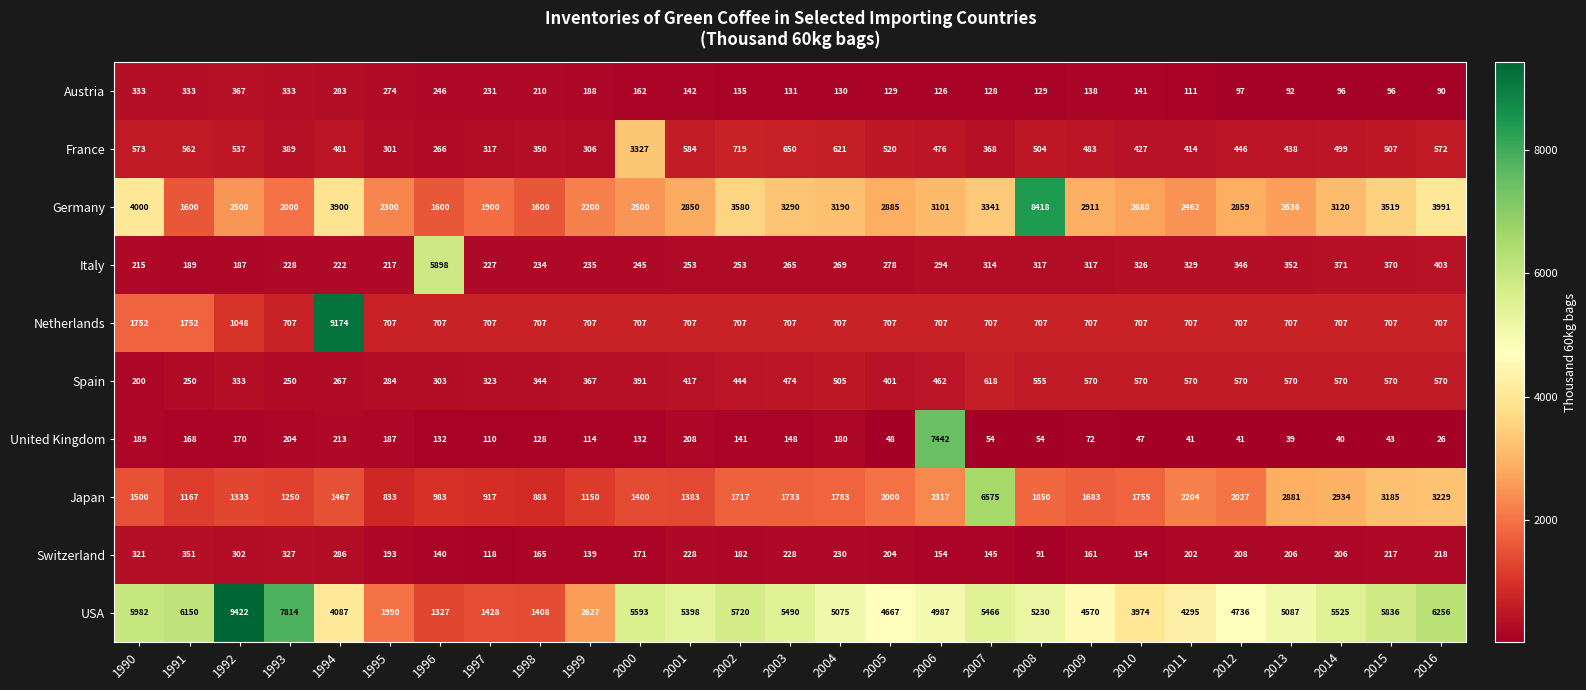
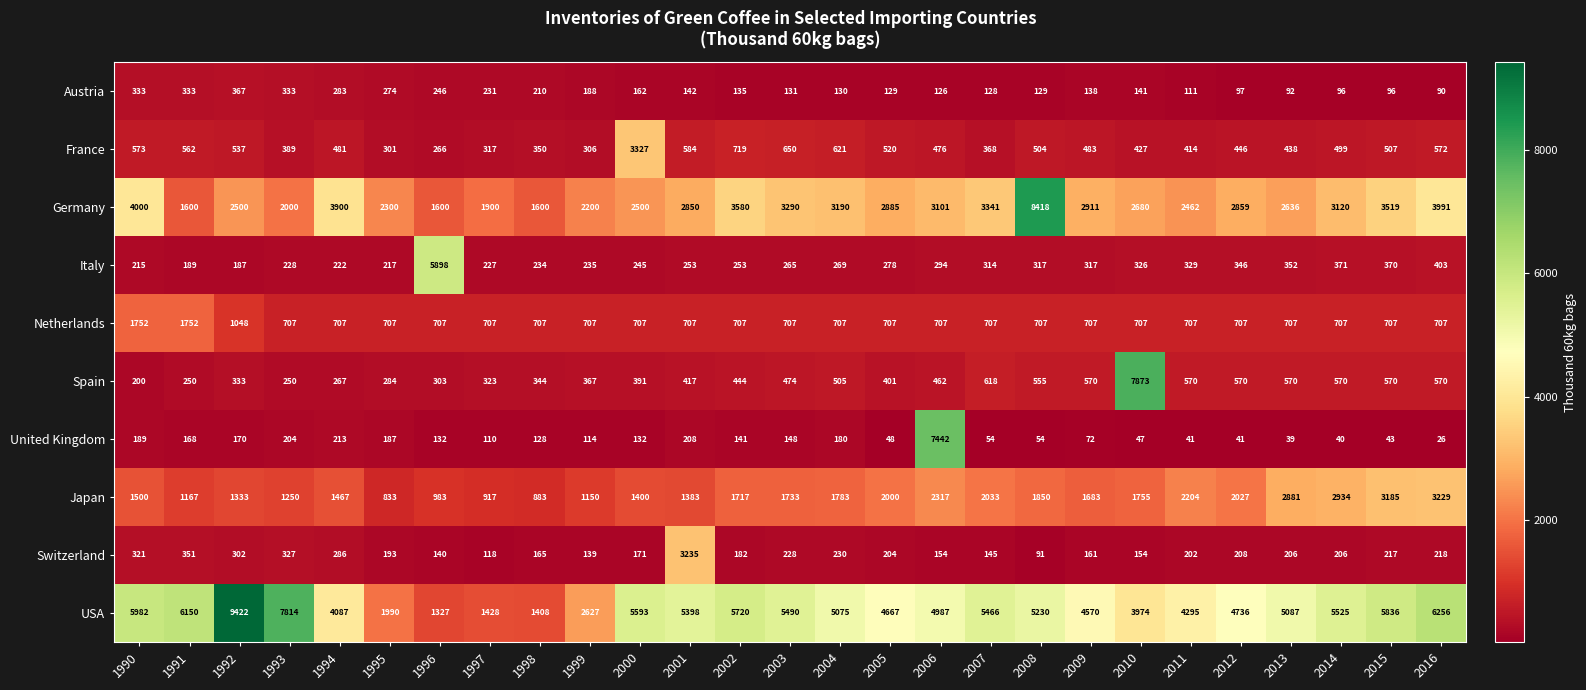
  {
    "Netherlands": {
      "1990": 1752,
      "1991": 1752,
      "1992": 1048,
      "1993": 707,
-     "1994": 9174,
+     "1994": 707,
      "1995": 707,
      "1996": 707,
      "1997": 707,
      "1998": 707,
      "1999": 707,
      "2000": 707,
      "2001": 707,
      "2002": 707,
      "2003": 707,
      "2004": 707,
      "2005": 707,
      "2006": 707,
      "2007": 707,
      "2008": 707,
      "2009": 707,
      "2010": 707,
      "2011": 707,
      "2012": 707,
      "2013": 707,
      "2014": 707,
      "2015": 707,
      "2016": 707
    },
    "Spain": {
      "1990": 200,
      "1991": 250,
      "1992": 333,
      "1993": 250,
      "1994": 267,
      "1995": 284,
      "1996": 303,
      "1997": 323,
      "1998": 344,
      "1999": 367,
      "2000": 391,
      "2001": 417,
      "2002": 444,
      "2003": 474,
      "2004": 505,
      "2005": 401,
      "2006": 462,
      "2007": 618,
      "2008": 555,
      "2009": 570,
-     "2010": 570,
+     "2010": 7873,
      "2011": 570,
      "2012": 570,
      "2013": 570,
      "2014": 570,
      "2015": 570,
      "2016": 570
    },
    "Japan": {
      "1990": 1500,
      "1991": 1167,
      "1992": 1333,
      "1993": 1250,
      "1994": 1467,
      "1995": 833,
      "1996": 983,
      "1997": 917,
      "1998": 883,
      "1999": 1150,
      "2000": 1400,
      "2001": 1383,
      "2002": 1717,
      "2003": 1733,
      "2004": 1783,
      "2005": 2000,
      "2006": 2317,
-     "2007": 6575,
+     "2007": 2033,
      "2008": 1850,
      "2009": 1683,
      "2010": 1755,
      "2011": 2204,
      "2012": 2027,
      "2013": 2881,
      "2014": 2934,
      "2015": 3185,
      "2016": 3229
    },
    "Switzerland": {
      "1990": 321,
      "1991": 351,
      "1992": 302,
      "1993": 327,
      "1994": 286,
      "1995": 193,
      "1996": 140,
      "1997": 118,
      "1998": 165,
      "1999": 139,
      "2000": 171,
-     "2001": 228,
+     "2001": 3235,
      "2002": 182,
      "2003": 228,
      "2004": 230,
      "2005": 204,
      "2006": 154,
      "2007": 145,
      "2008": 91,
      "2009": 161,
      "2010": 154,
      "2011": 202,
      "2012": 208,
      "2013": 206,
      "2014": 206,
      "2015": 217,
      "2016": 218
    }
  }
